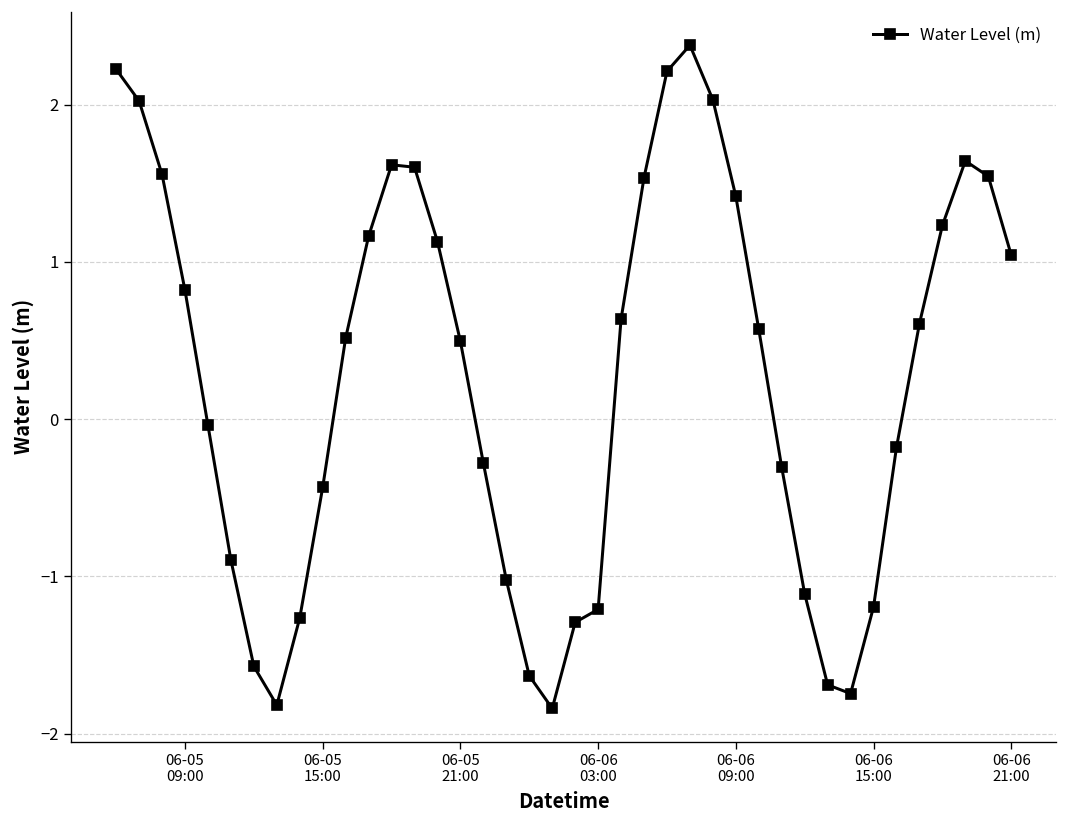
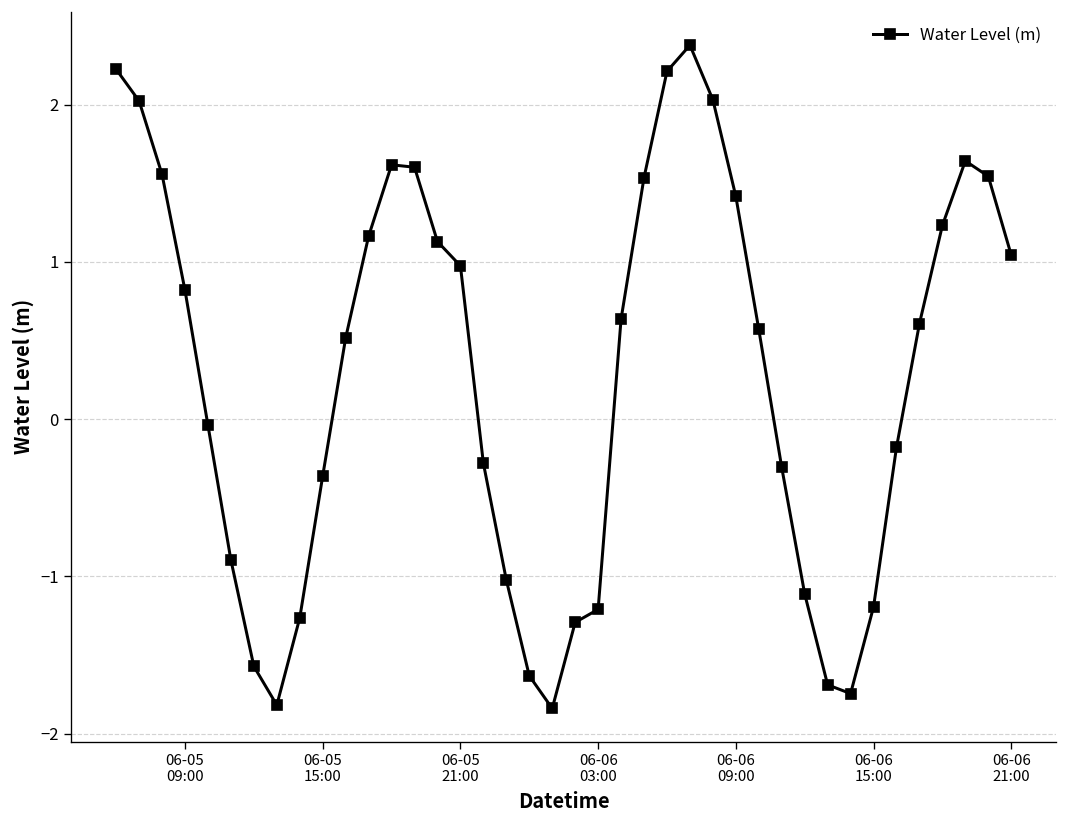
  {
    "06-05 09:00": 0.82,
-   "06-05 15:00": -0.43,
-   "06-05 21:00": 0.49,
+   "06-05 15:00": -0.36,
+   "06-05 21:00": 0.98,
    "06-06 03:00": -1.21,
    "06-06 09:00": 1.42,
    "06-06 15:00": -1.19,
    "06-06 21:00": 1.04
  }
